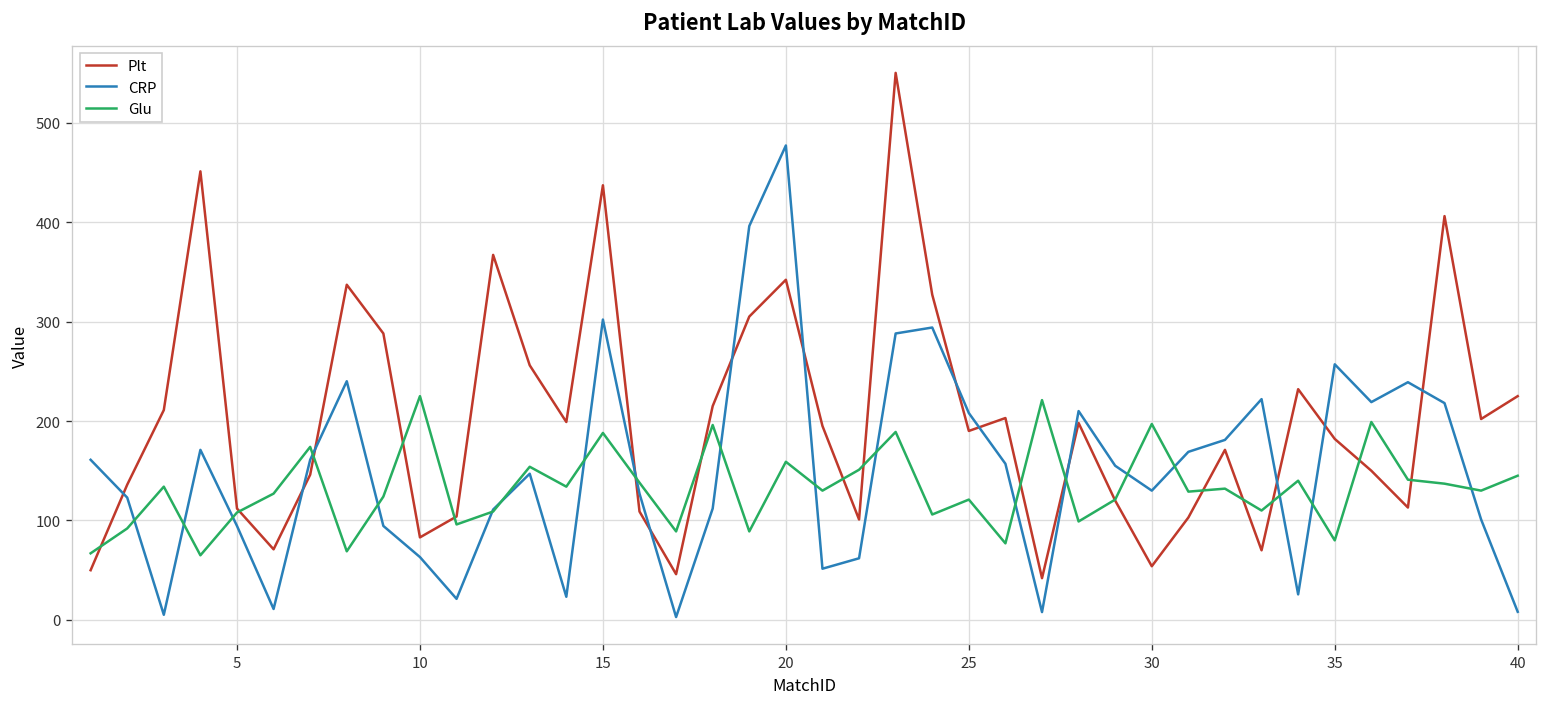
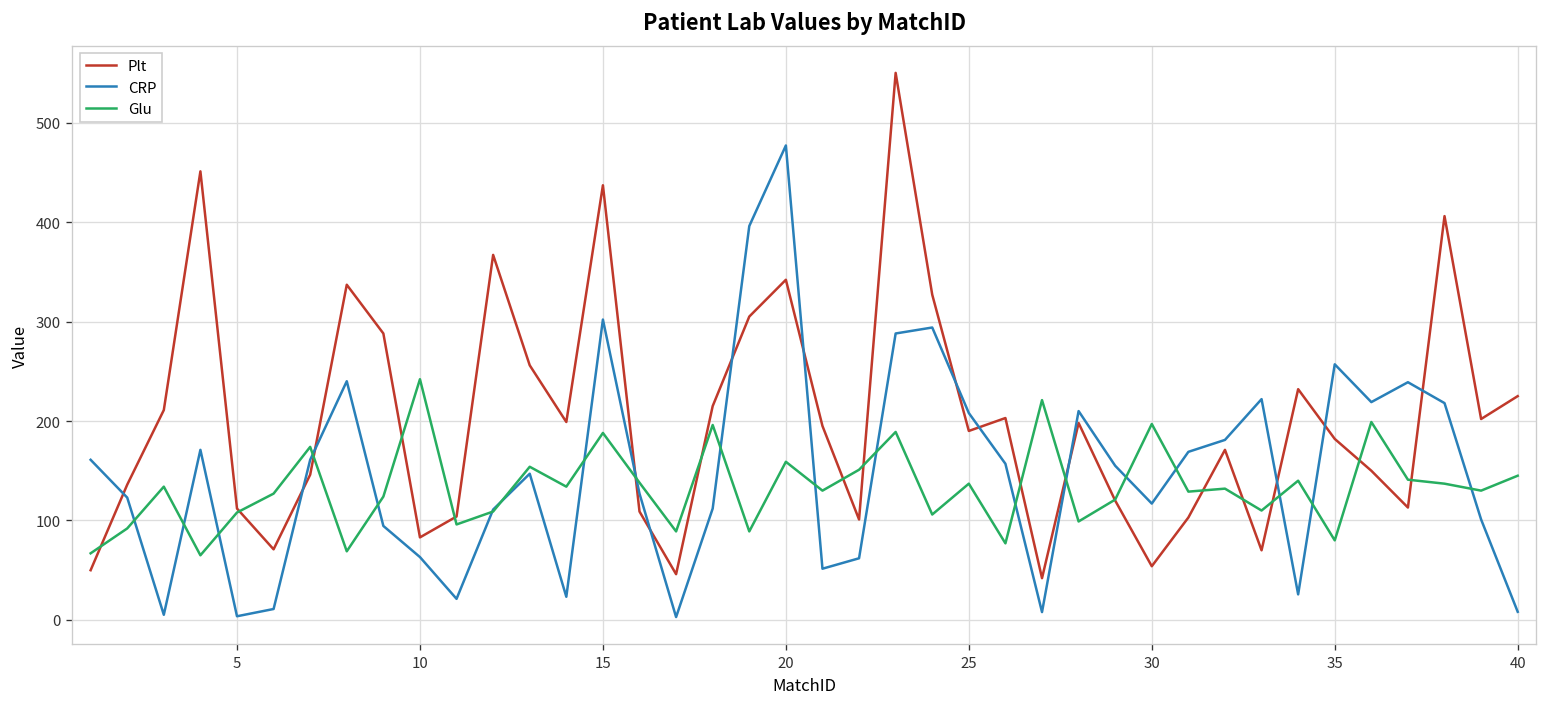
  {
    "Plt": {
      "5": 110,
      "10": 80,
      "15": 440,
      "20": 340,
      "25": 190,
      "30": 50,
      "35": 180,
      "40": 230
    },
    "CRP": {
-     "5": 90,
+     "5": 0,
      "10": 60,
      "15": 300,
      "20": 480,
      "25": 210,
-     "30": 130,
+     "30": 120,
      "35": 260,
      "40": 10
    },
    "Glu": {
      "5": 110,
-     "10": 230,
+     "10": 240,
      "15": 190,
      "20": 160,
-     "25": 120,
+     "25": 140,
      "30": 200,
      "35": 80,
      "40": 150
    }
  }
